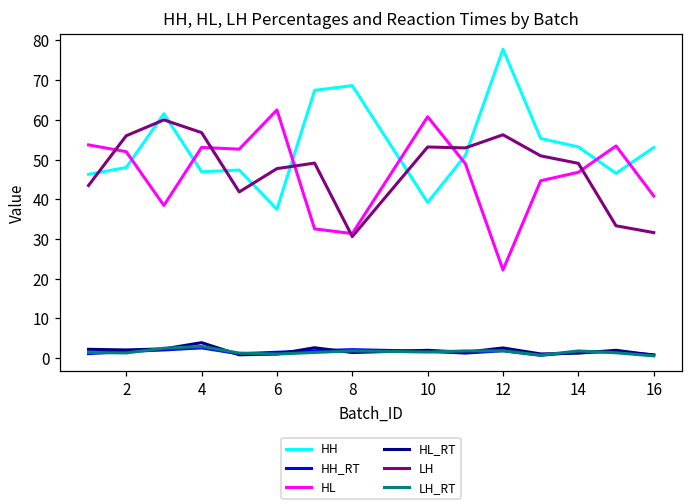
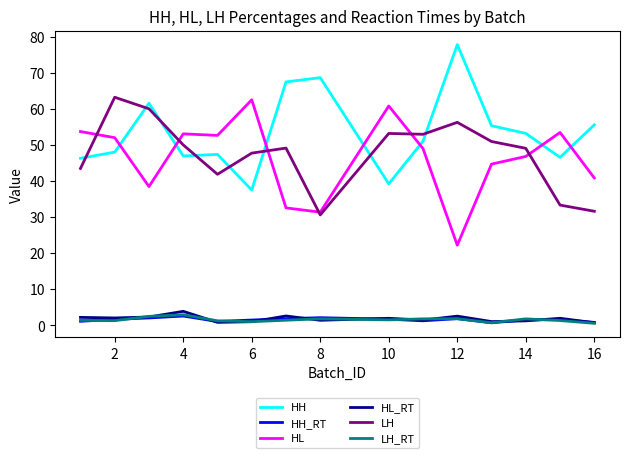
  {
    "HH": {
      "2": 48,
      "4": 47,
      "6": 38,
      "8": 69,
      "10": 39,
      "12": 78,
      "14": 53,
-     "16": 53
+     "16": 56
    },
    "HL": {
      "2": 52,
      "4": 53,
      "6": 63,
      "8": 31,
      "10": 61,
      "12": 22,
      "14": 47,
      "16": 41
    },
    "HL_RT": {
      "4": 4
    },
    "LH": {
-     "2": 56,
-     "4": 57,
+     "2": 63,
+     "4": 50,
      "6": 48,
      "8": 31,
      "10": 53,
      "12": 56,
      "14": 49,
      "16": 32
    }
  }
